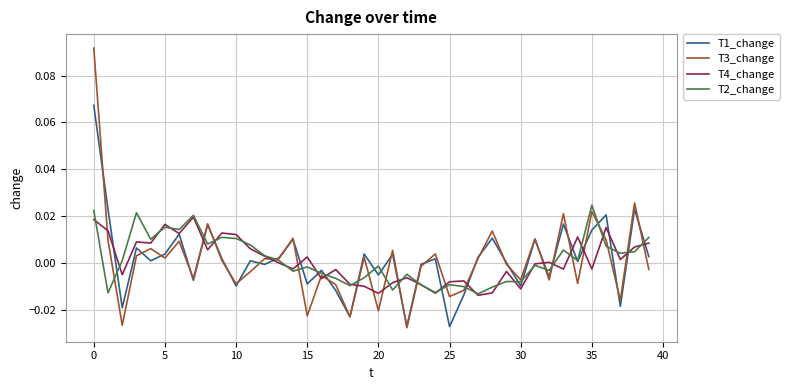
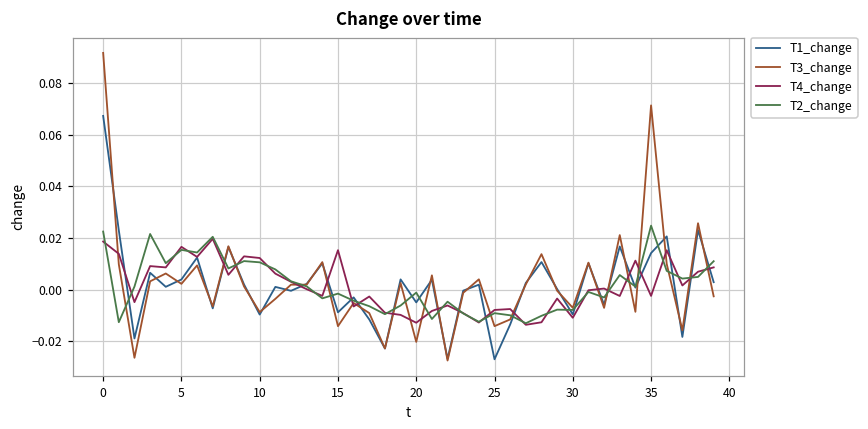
  {
    "T1_change": {
      "0": 0.067,
      "5": 0.004,
      "15": -0.009,
      "20": -0.005,
      "25": -0.027,
      "30": -0.010,
      "35": 0.014
    },
    "T3_change": {
      "0": 0.092,
      "5": 0.002,
-     "15": -0.022,
+     "15": -0.014,
      "20": -0.020,
      "25": -0.014,
-     "35": 0.022
+     "35": 0.071
    },
    "T4_change": {
      "0": 0.019,
      "5": 0.017,
      "10": 0.012,
-     "15": 0.003,
+     "15": 0.015,
      "20": -0.013,
      "25": -0.008,
      "30": -0.011,
      "35": -0.002
    },
    "T2_change": {
      "0": 0.023,
      "5": 0.015,
      "10": 0.011,
      "15": -0.002,
      "20": -0.001,
      "25": -0.009,
      "35": 0.025
    }
  }
